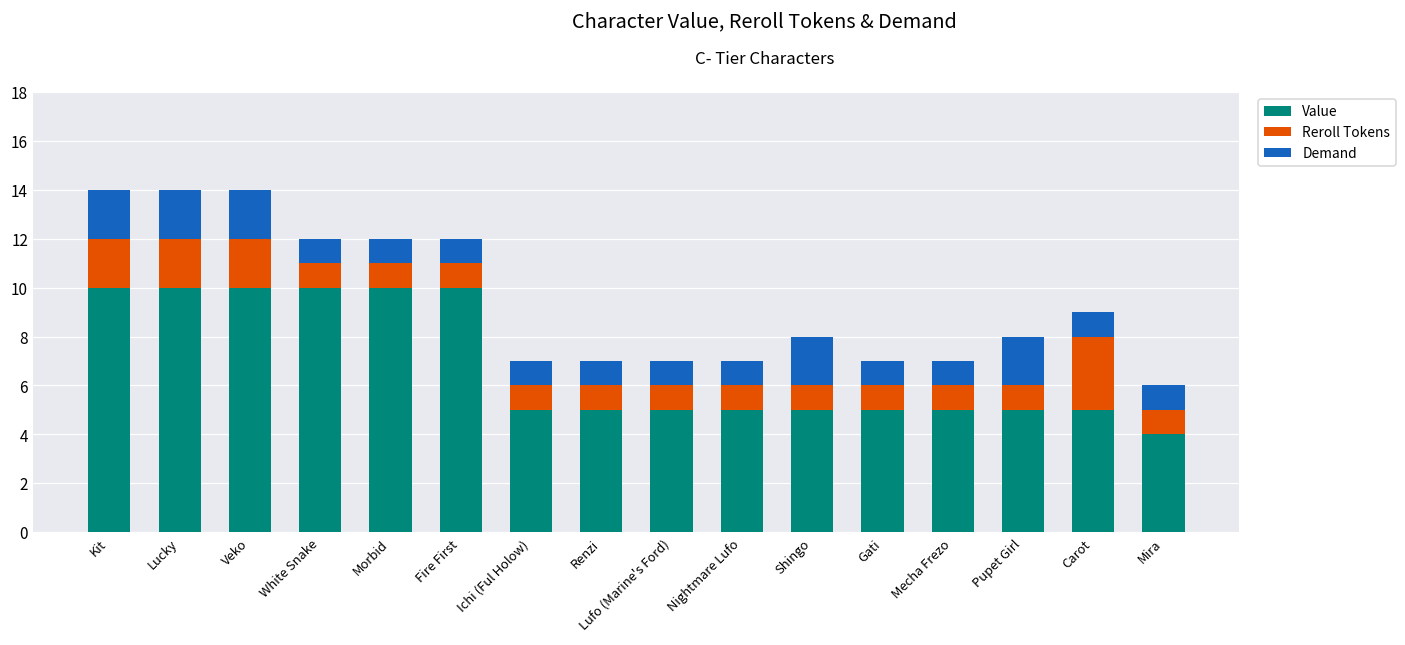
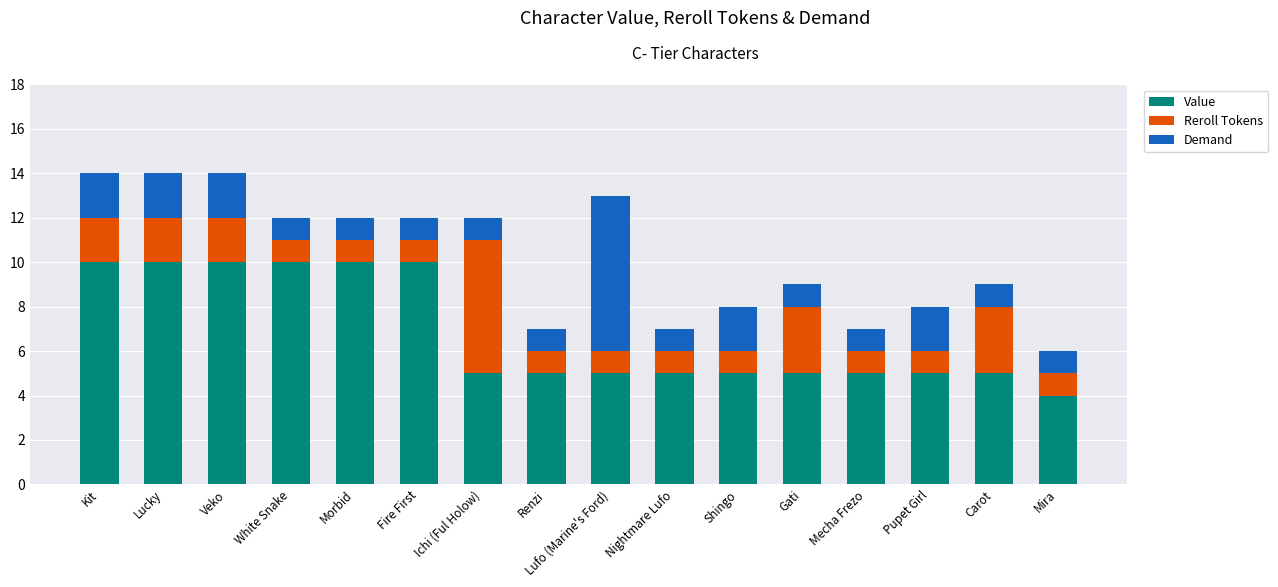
  {
    "Value": {
      "Kit": 10,
      "Lucky": 10,
      "Veko": 10,
      "White Snake": 10,
      "Morbid": 10,
      "Fire First": 10,
      "Ichi (Ful Holow)": 5,
      "Renzi": 5,
      "Lufo (Marine's Ford)": 5,
      "Nightmare Lufo": 5,
      "Shingo": 5,
      "Gati": 5,
      "Mecha Frezo": 5,
      "Pupet Girl": 5,
      "Carot": 5,
      "Mira": 4
    },
    "Reroll Tokens": {
      "Kit": 2,
      "Lucky": 2,
      "Veko": 2,
      "White Snake": 1,
      "Morbid": 1,
      "Fire First": 1,
-     "Ichi (Ful Holow)": 1,
+     "Ichi (Ful Holow)": 6,
      "Renzi": 1,
      "Lufo (Marine's Ford)": 1,
      "Nightmare Lufo": 1,
      "Shingo": 1,
-     "Gati": 1,
+     "Gati": 3,
      "Mecha Frezo": 1,
      "Pupet Girl": 1,
      "Carot": 3,
      "Mira": 1
    },
    "Demand": {
      "Kit": 2,
      "Lucky": 2,
      "Veko": 2,
      "White Snake": 1,
      "Morbid": 1,
      "Fire First": 1,
      "Ichi (Ful Holow)": 1,
      "Renzi": 1,
-     "Lufo (Marine's Ford)": 1,
+     "Lufo (Marine's Ford)": 7,
      "Nightmare Lufo": 1,
      "Shingo": 2,
      "Gati": 1,
      "Mecha Frezo": 1,
      "Pupet Girl": 2,
      "Carot": 1,
      "Mira": 1
    }
  }
